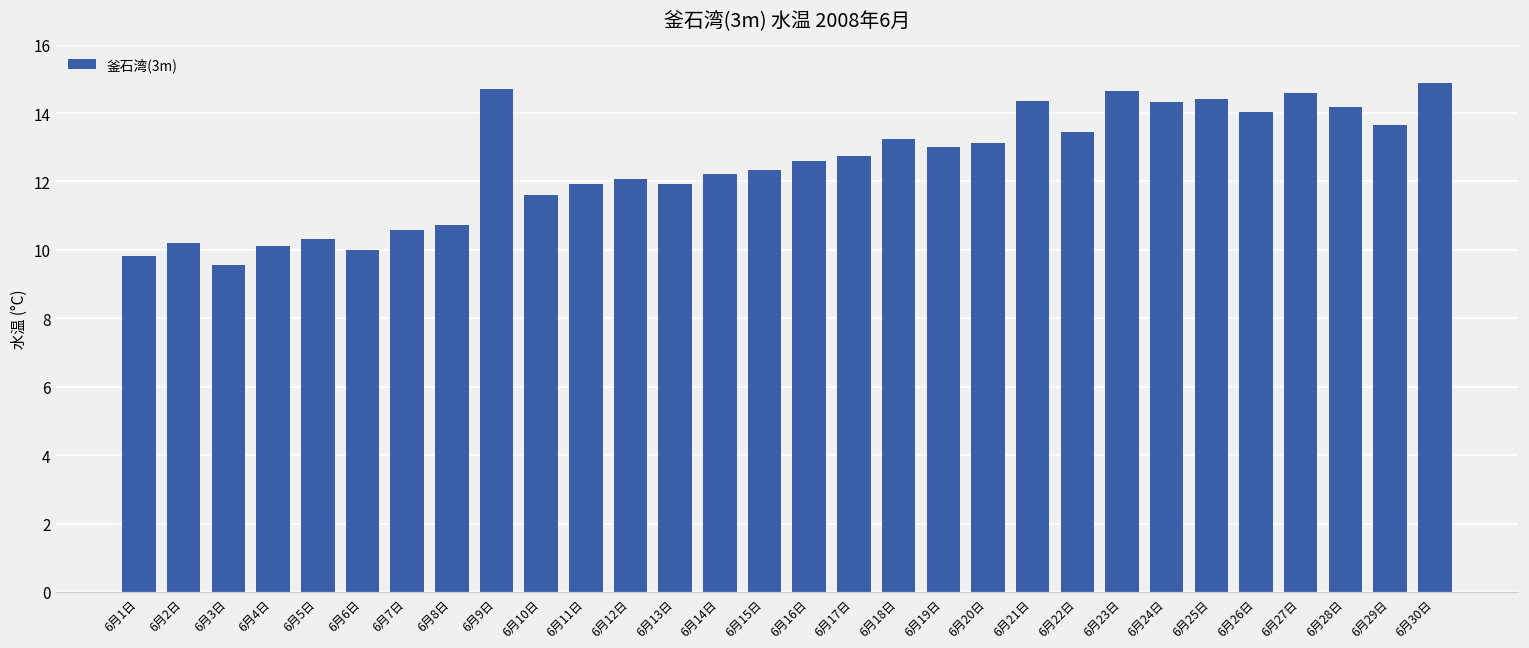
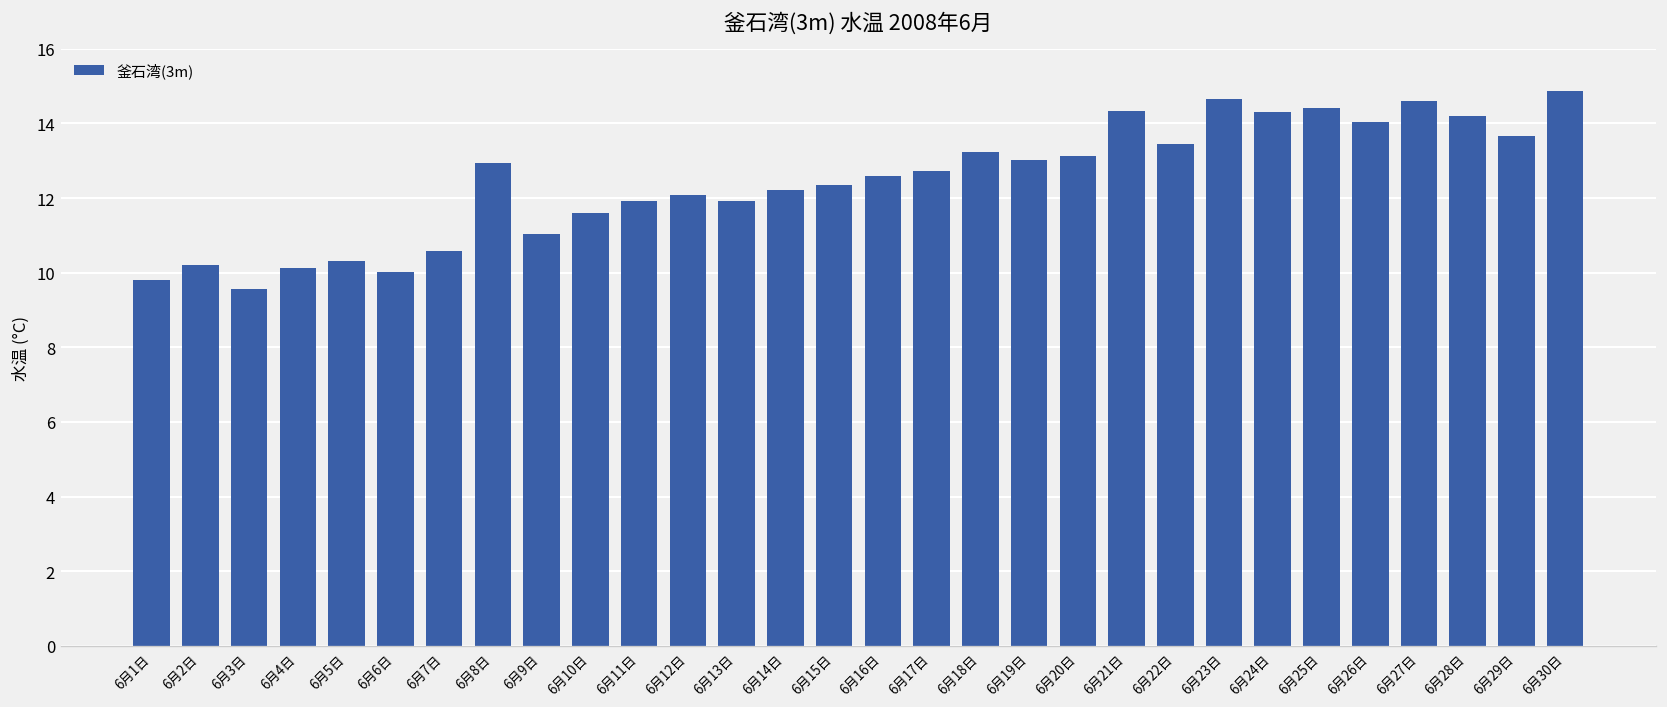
  {
    "6月1日": 9.8,
    "6月2日": 10.2,
    "6月3日": 9.6,
    "6月4日": 10.1,
    "6月5日": 10.3,
    "6月6日": 10.0,
    "6月7日": 10.6,
-   "6月8日": 10.7,
-   "6月9日": 14.7,
+   "6月8日": 12.9,
+   "6月9日": 11.0,
    "6月10日": 11.6,
    "6月11日": 11.9,
    "6月12日": 12.1,
    "6月13日": 11.9,
    "6月14日": 12.2,
    "6月15日": 12.3,
    "6月16日": 12.6,
    "6月17日": 12.7,
    "6月18日": 13.2,
    "6月19日": 13.0,
    "6月20日": 13.1,
    "6月21日": 14.3,
    "6月22日": 13.4,
    "6月23日": 14.6,
    "6月24日": 14.3,
    "6月25日": 14.4,
    "6月26日": 14.0,
    "6月27日": 14.6,
    "6月28日": 14.2,
    "6月29日": 13.7,
    "6月30日": 14.9
  }
